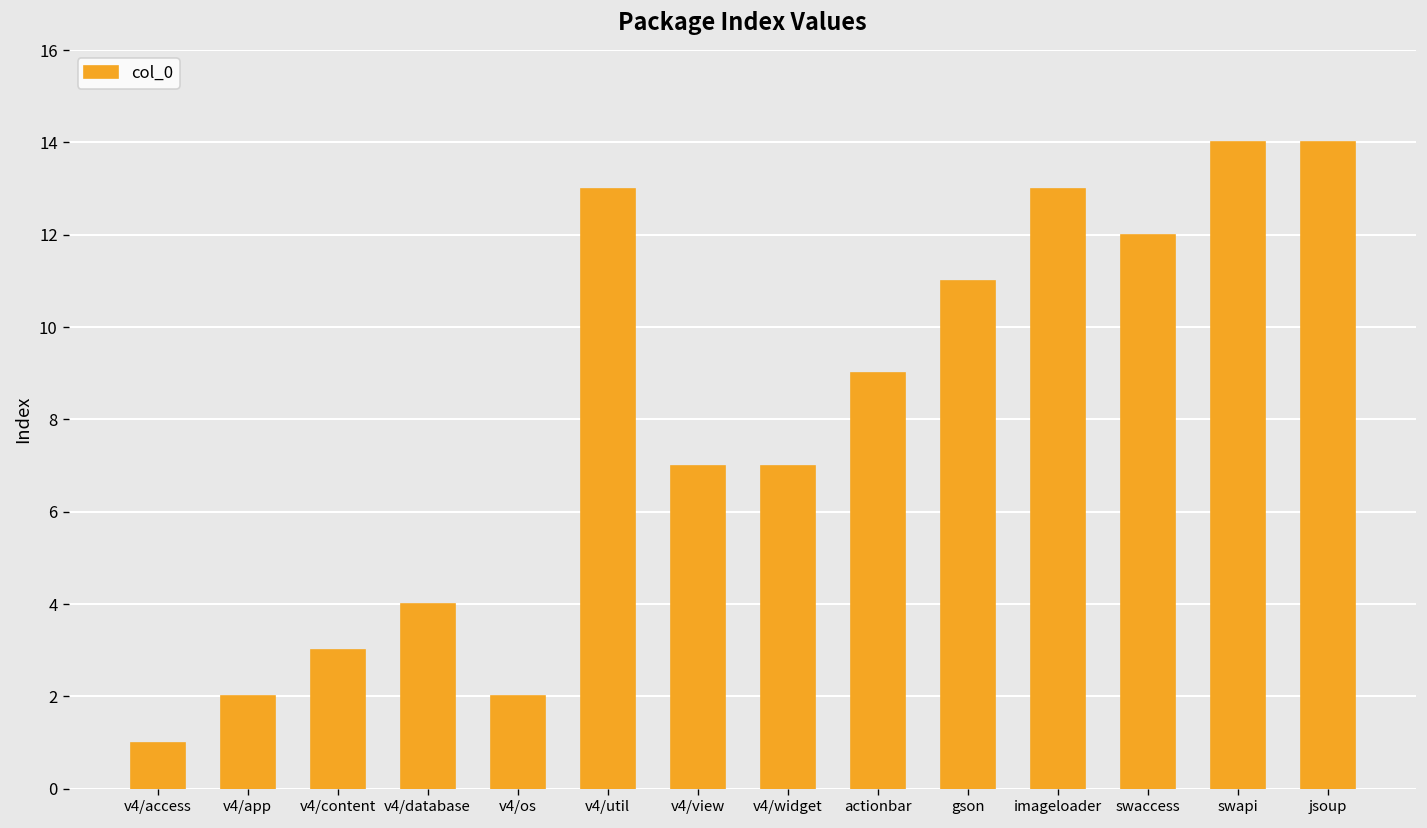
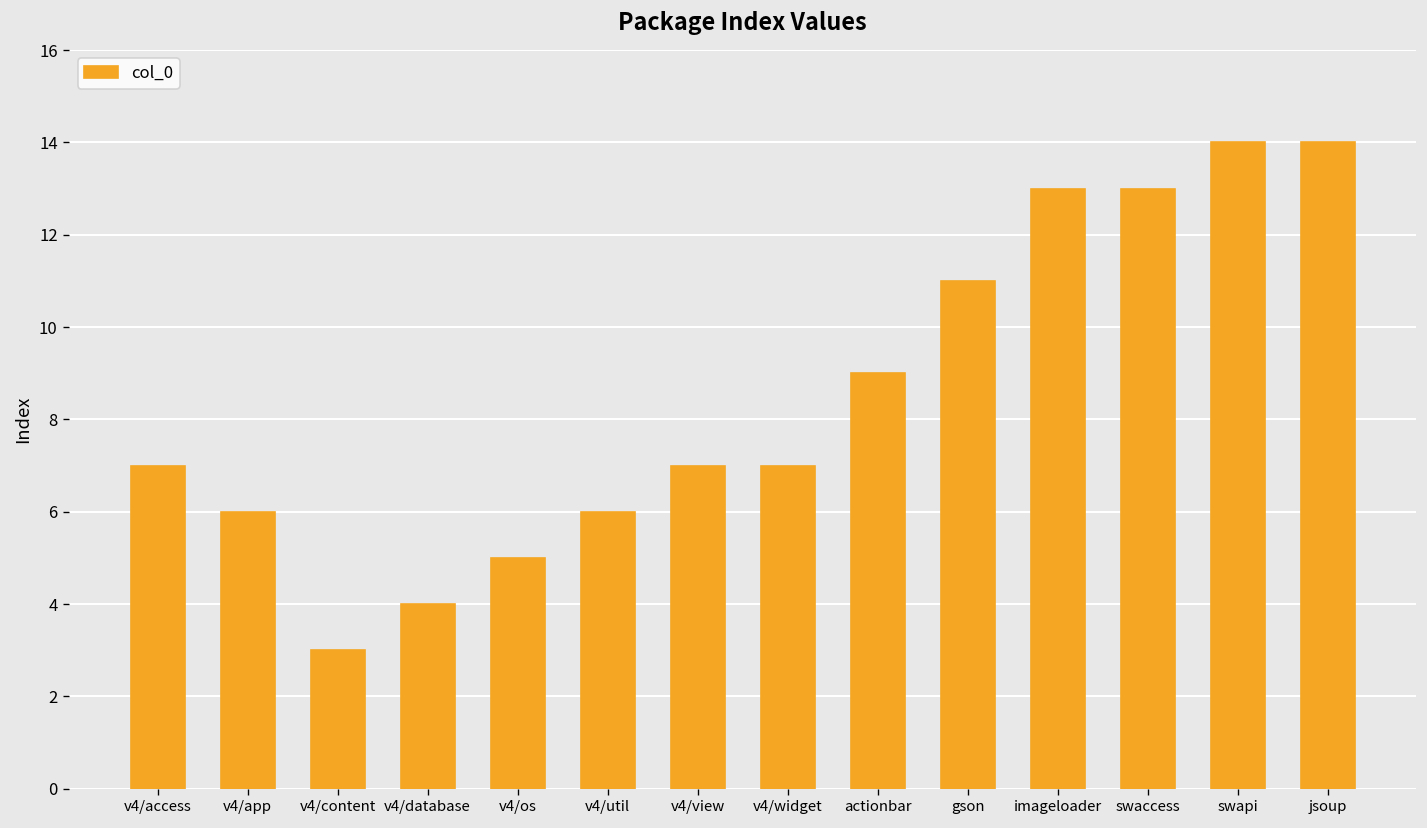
  {
-   "v4/access": 1,
-   "v4/app": 2,
+   "v4/access": 7,
+   "v4/app": 6,
    "v4/content": 3,
    "v4/database": 4,
-   "v4/os": 2,
-   "v4/util": 13,
+   "v4/os": 5,
+   "v4/util": 6,
    "v4/view": 7,
    "v4/widget": 7,
    "actionbar": 9,
    "gson": 11,
    "imageloader": 13,
-   "swaccess": 12,
+   "swaccess": 13,
    "swapi": 14,
    "jsoup": 14
  }
